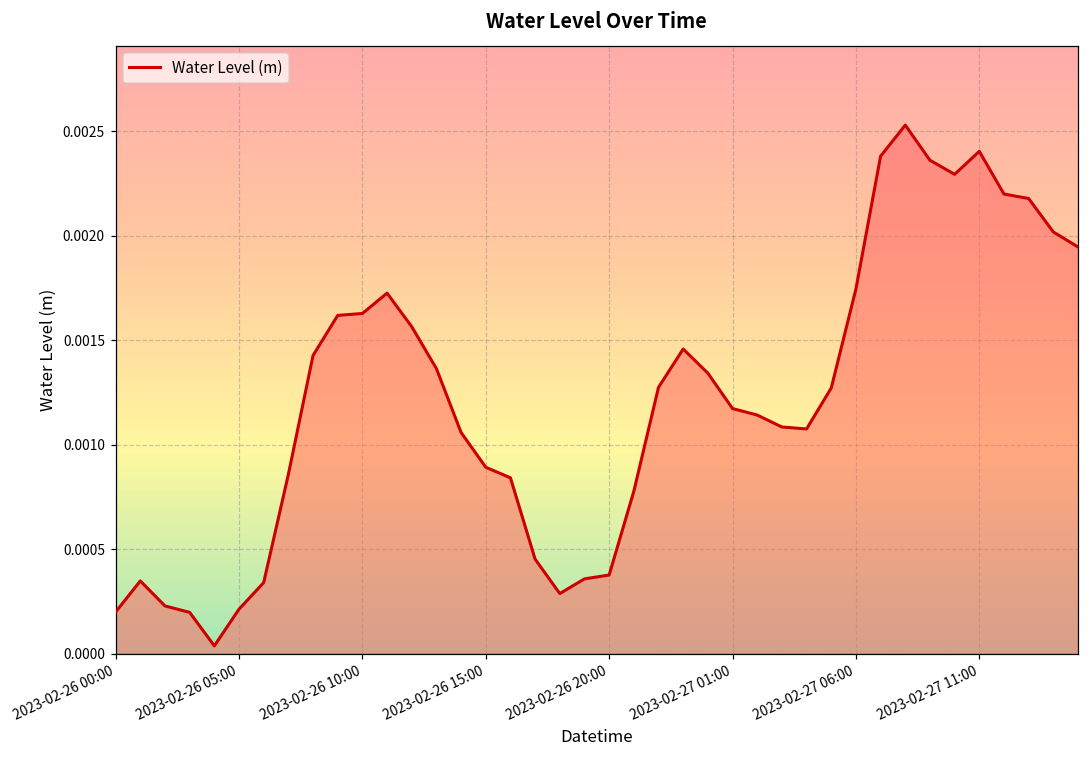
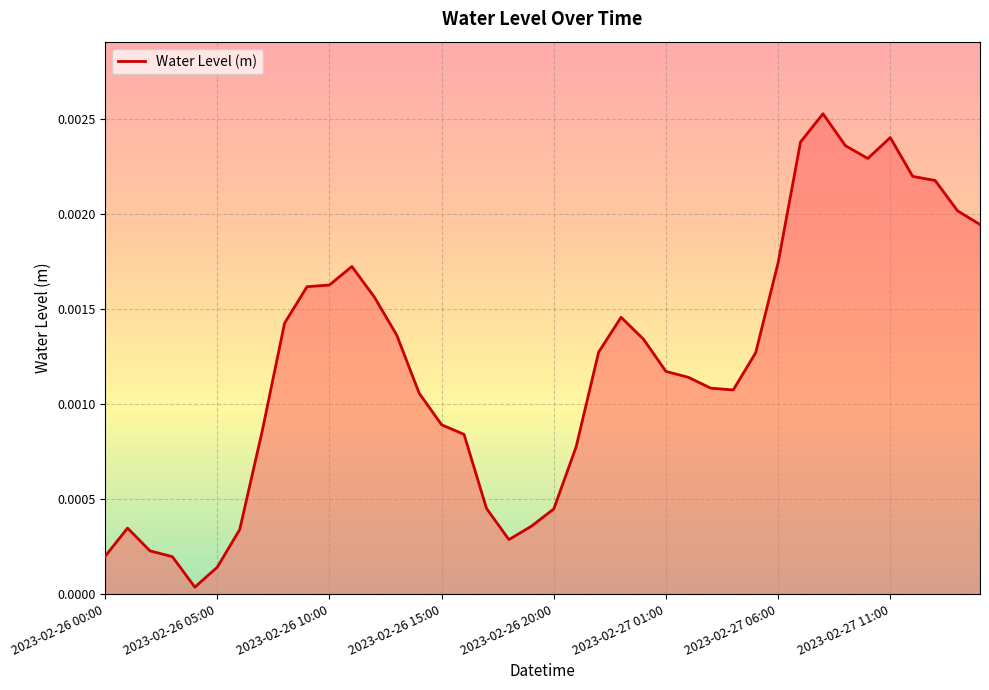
  {
    "2023-02-26 00:00": 0.00020,
-   "2023-02-26 05:00": 0.00021,
+   "2023-02-26 05:00": 0.00014,
    "2023-02-26 10:00": 0.00163,
    "2023-02-26 15:00": 0.00089,
-   "2023-02-26 20:00": 0.00038,
+   "2023-02-26 20:00": 0.00045,
    "2023-02-27 01:00": 0.00117,
    "2023-02-27 06:00": 0.00174,
    "2023-02-27 11:00": 0.00240
  }
